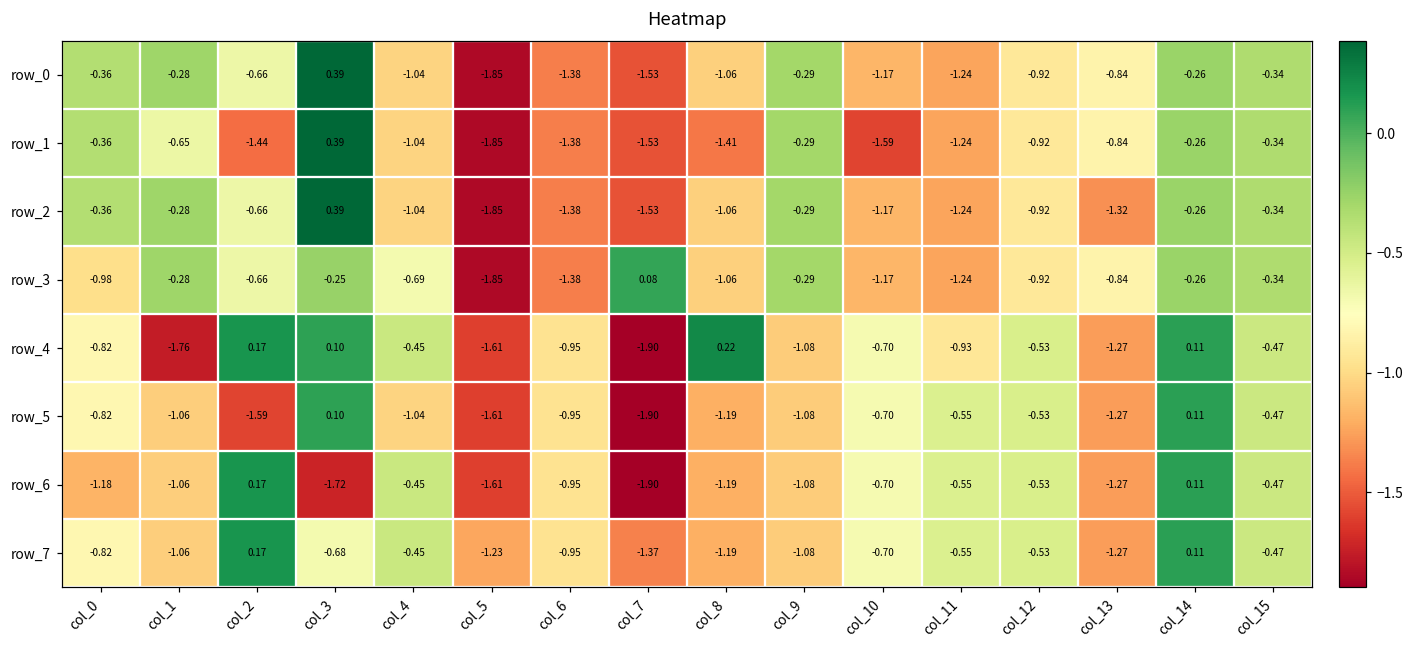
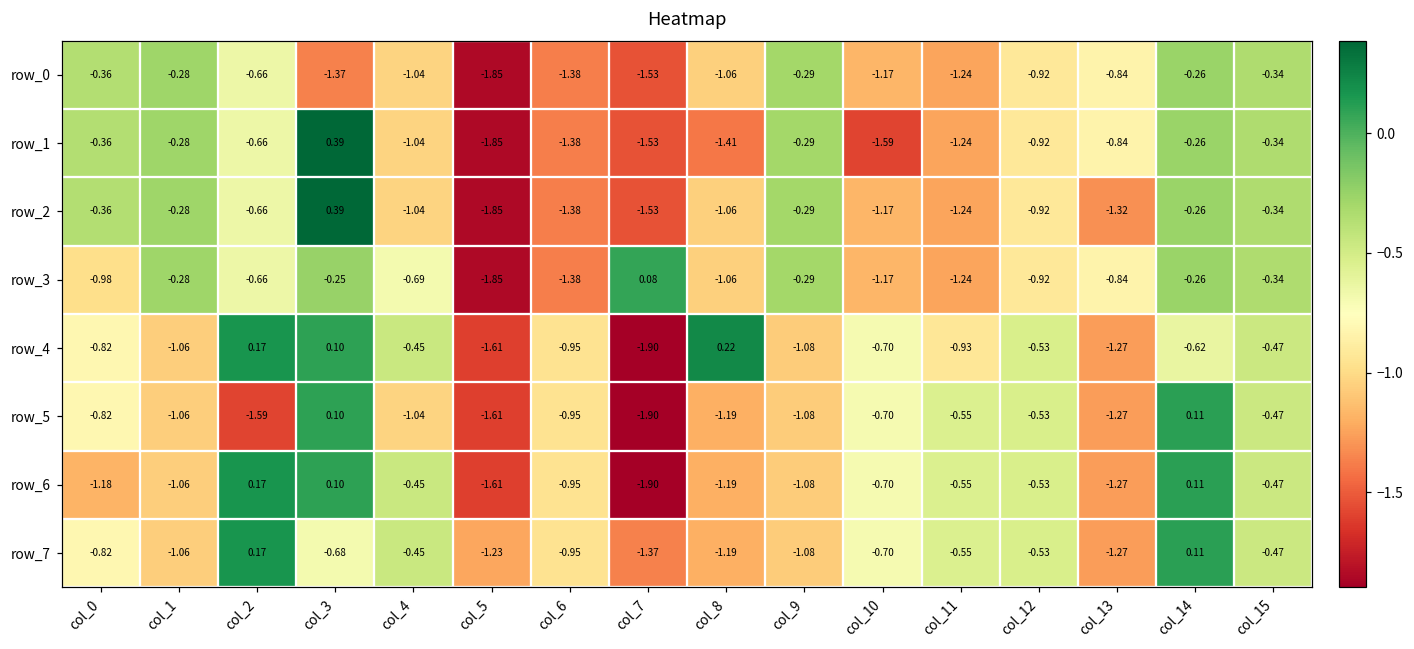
  {
    "row_0": {
      "col_0": -0.36,
      "col_1": -0.28,
      "col_2": -0.66,
-     "col_3": 0.39,
+     "col_3": -1.37,
      "col_4": -1.04,
      "col_5": -1.85,
      "col_6": -1.38,
      "col_7": -1.53,
      "col_8": -1.06,
      "col_9": -0.29,
      "col_10": -1.17,
      "col_11": -1.24,
      "col_12": -0.92,
      "col_13": -0.84,
      "col_14": -0.26,
      "col_15": -0.34
    },
    "row_1": {
      "col_0": -0.36,
-     "col_1": -0.65,
-     "col_2": -1.44,
+     "col_1": -0.28,
+     "col_2": -0.66,
      "col_3": 0.39,
      "col_4": -1.04,
      "col_5": -1.85,
      "col_6": -1.38,
      "col_7": -1.53,
      "col_8": -1.41,
      "col_9": -0.29,
      "col_10": -1.59,
      "col_11": -1.24,
      "col_12": -0.92,
      "col_13": -0.84,
      "col_14": -0.26,
      "col_15": -0.34
    },
    "row_2": {
      "col_0": -0.36,
      "col_1": -0.28,
      "col_2": -0.66,
      "col_3": 0.39,
      "col_4": -1.04,
      "col_5": -1.85,
      "col_6": -1.38,
      "col_7": -1.53,
      "col_8": -1.06,
      "col_9": -0.29,
      "col_10": -1.17,
      "col_11": -1.24,
      "col_12": -0.92,
      "col_13": -1.32,
      "col_14": -0.26,
      "col_15": -0.34
    },
    "row_3": {
      "col_0": -0.98,
      "col_1": -0.28,
      "col_2": -0.66,
      "col_3": -0.25,
      "col_4": -0.69,
      "col_5": -1.85,
      "col_6": -1.38,
      "col_7": 0.08,
      "col_8": -1.06,
      "col_9": -0.29,
      "col_10": -1.17,
      "col_11": -1.24,
      "col_12": -0.92,
      "col_13": -0.84,
      "col_14": -0.26,
      "col_15": -0.34
    },
    "row_4": {
      "col_0": -0.82,
-     "col_1": -1.76,
+     "col_1": -1.06,
      "col_2": 0.17,
      "col_3": 0.10,
      "col_4": -0.45,
      "col_5": -1.61,
      "col_6": -0.95,
      "col_7": -1.90,
      "col_8": 0.22,
      "col_9": -1.08,
      "col_10": -0.70,
      "col_11": -0.93,
      "col_12": -0.53,
      "col_13": -1.27,
-     "col_14": 0.11,
+     "col_14": -0.62,
      "col_15": -0.47
    },
    "row_5": {
      "col_0": -0.82,
      "col_1": -1.06,
      "col_2": -1.59,
      "col_3": 0.10,
      "col_4": -1.04,
      "col_5": -1.61,
      "col_6": -0.95,
      "col_7": -1.90,
      "col_8": -1.19,
      "col_9": -1.08,
      "col_10": -0.70,
      "col_11": -0.55,
      "col_12": -0.53,
      "col_13": -1.27,
      "col_14": 0.11,
      "col_15": -0.47
    },
    "row_6": {
      "col_0": -1.18,
      "col_1": -1.06,
      "col_2": 0.17,
-     "col_3": -1.72,
+     "col_3": 0.10,
      "col_4": -0.45,
      "col_5": -1.61,
      "col_6": -0.95,
      "col_7": -1.90,
      "col_8": -1.19,
      "col_9": -1.08,
      "col_10": -0.70,
      "col_11": -0.55,
      "col_12": -0.53,
      "col_13": -1.27,
      "col_14": 0.11,
      "col_15": -0.47
    },
    "row_7": {
      "col_0": -0.82,
      "col_1": -1.06,
      "col_2": 0.17,
      "col_3": -0.68,
      "col_4": -0.45,
      "col_5": -1.23,
      "col_6": -0.95,
      "col_7": -1.37,
      "col_8": -1.19,
      "col_9": -1.08,
      "col_10": -0.70,
      "col_11": -0.55,
      "col_12": -0.53,
      "col_13": -1.27,
      "col_14": 0.11,
      "col_15": -0.47
    }
  }
